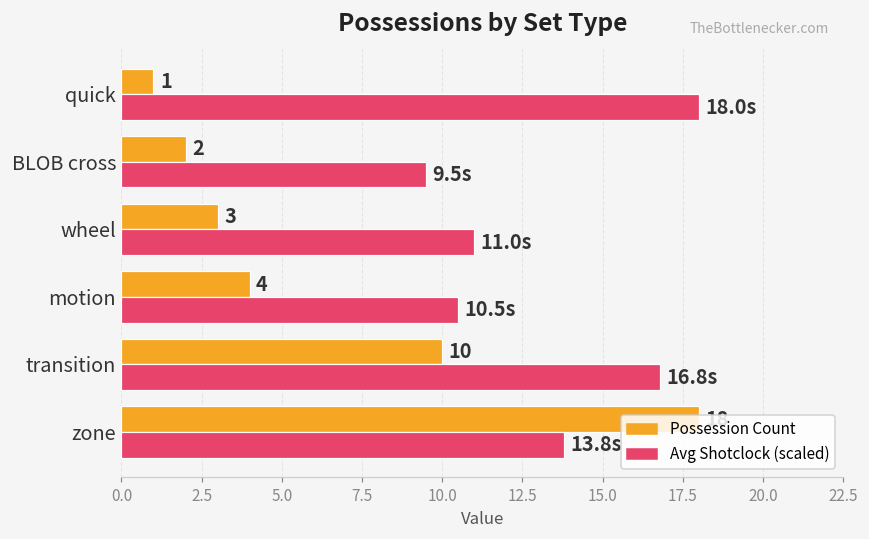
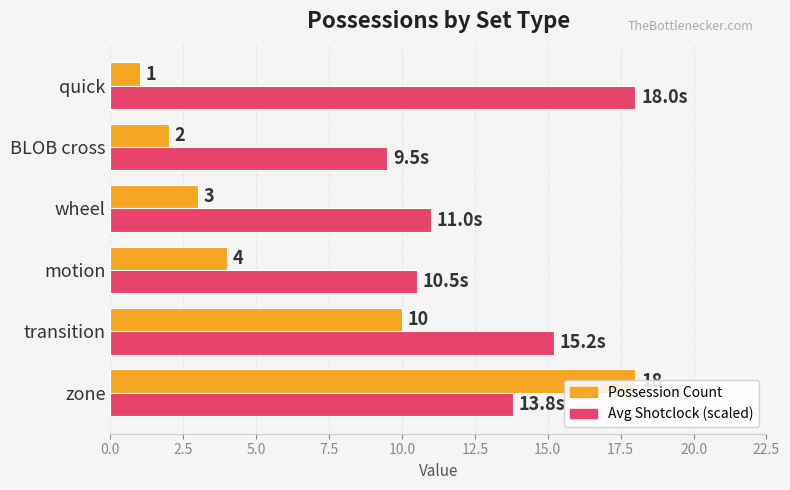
  {
    "Possession Count": {
      "quick": "1",
      "BLOB cross": "2",
      "wheel": "3",
      "motion": "4",
      "transition": "10"
    },
    "Avg Shotclock (scaled)": {
      "quick": "18.0s",
      "BLOB cross": "9.5s",
      "wheel": "11.0s",
      "motion": "10.5s",
-     "transition": "16.8s"
+     "transition": "15.2s"
    }
  }
